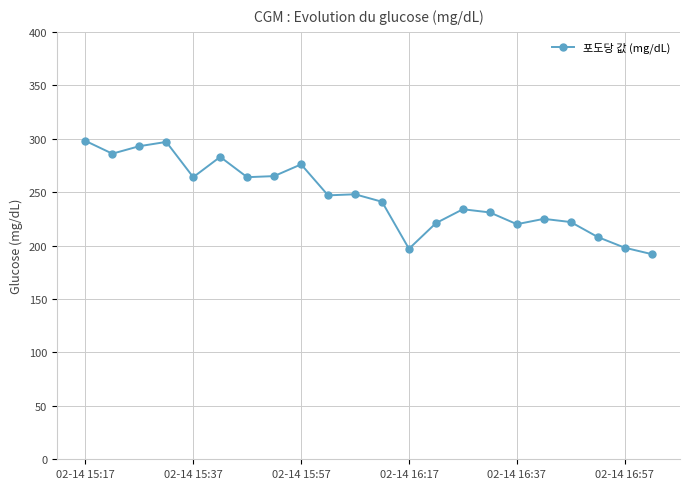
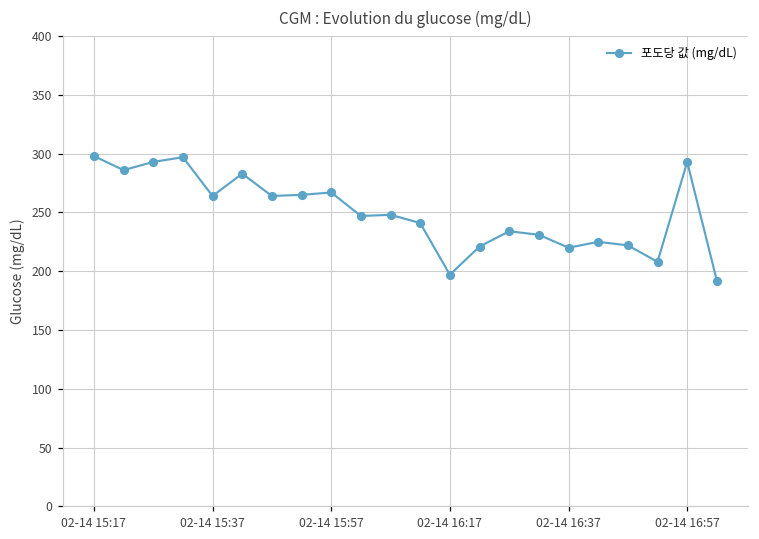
  {
    "02-14 15:17": 298,
    "02-14 15:37": 264,
-   "02-14 15:57": 276,
+   "02-14 15:57": 267,
    "02-14 16:17": 197,
    "02-14 16:37": 220,
-   "02-14 16:57": 198
+   "02-14 16:57": 293
  }
